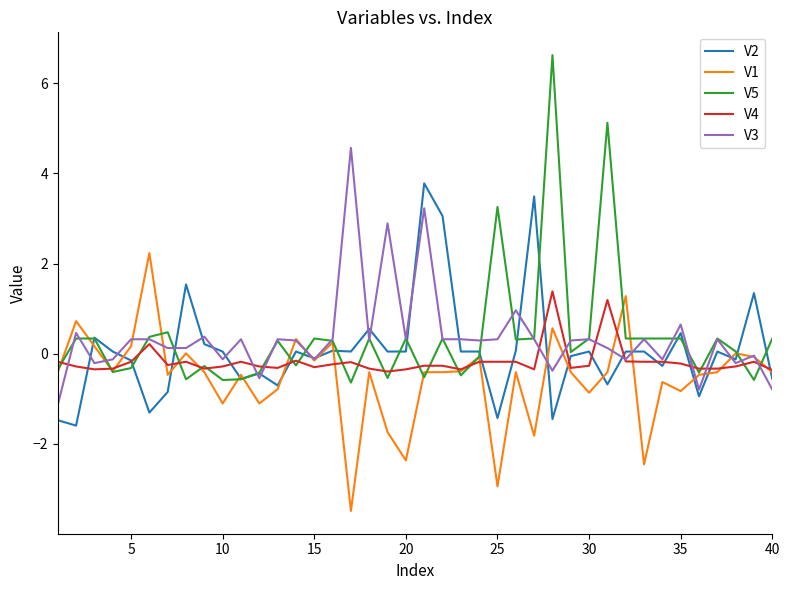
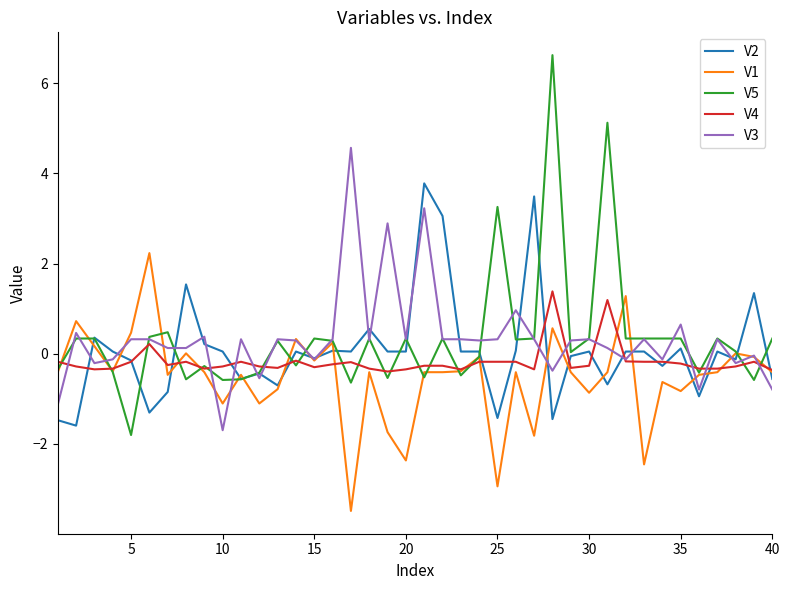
  {
    "V2": {
      "10": 0.0,
      "20": 0.0,
      "25": -1.4,
      "30": 0.0,
-     "35": 0.5,
+     "35": 0.1,
      "40": -0.6
    },
    "V1": {
-     "5": 0.2,
+     "5": 0.5,
      "10": -1.1,
      "20": -2.4,
      "25": -2.9,
      "30": -0.9,
      "35": -0.8
    },
    "V5": {
-     "5": -0.3,
+     "5": -1.8,
      "10": -0.6,
      "15": 0.3,
      "25": 3.3,
      "35": 0.3,
      "40": 0.3
    },
    "V4": {
      "10": -0.3,
      "15": -0.3,
      "20": -0.3,
      "25": -0.2,
      "30": -0.3,
      "35": -0.2
    },
    "V3": {
      "5": 0.3,
-     "10": -0.1,
+     "10": -1.7,
      "25": 0.3,
      "35": 0.6,
      "40": -0.8
    }
  }
